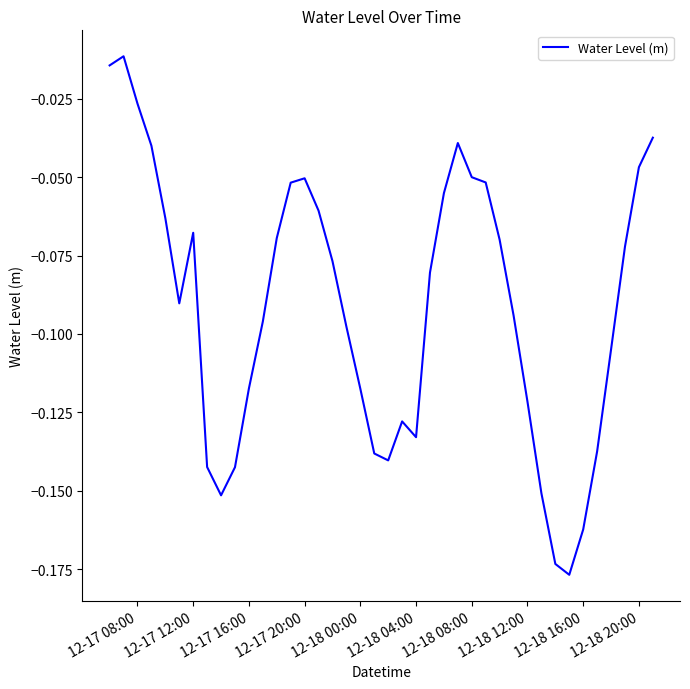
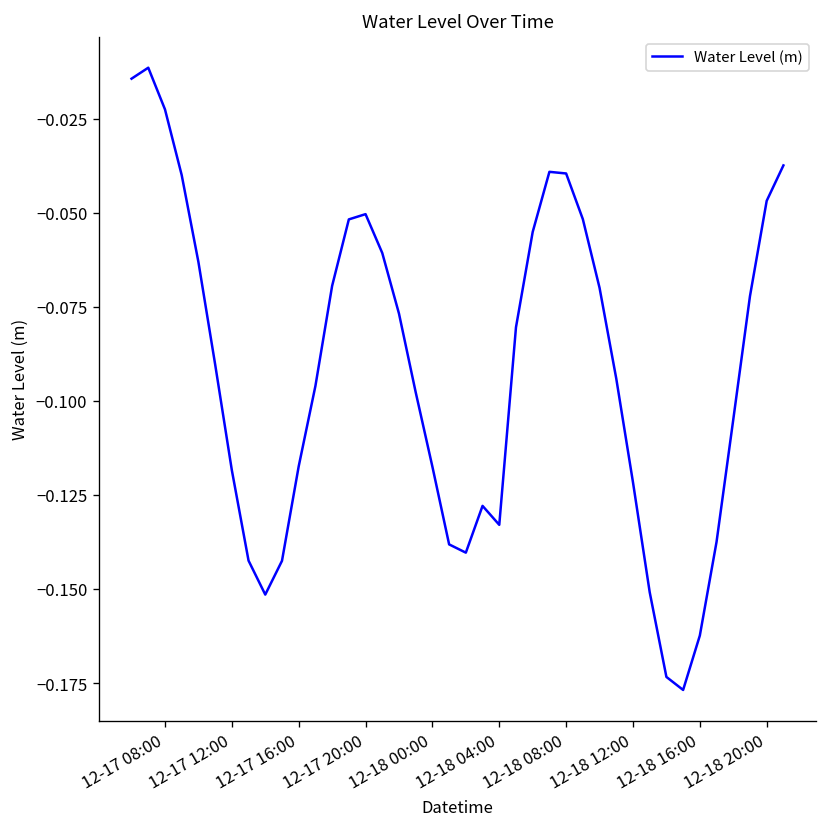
  {
-   "12-17 08:00": -0.027,
-   "12-17 12:00": -0.068,
+   "12-17 08:00": -0.023,
+   "12-17 12:00": -0.118,
    "12-17 16:00": -0.117,
    "12-17 20:00": -0.050,
    "12-18 00:00": -0.118,
    "12-18 04:00": -0.133,
-   "12-18 08:00": -0.050,
+   "12-18 08:00": -0.040,
    "12-18 12:00": -0.122,
    "12-18 16:00": -0.162,
    "12-18 20:00": -0.047
  }
